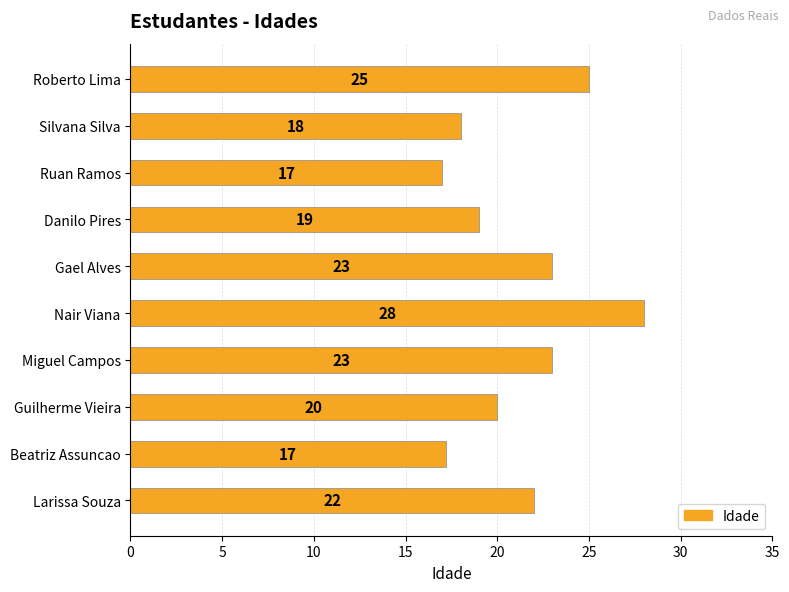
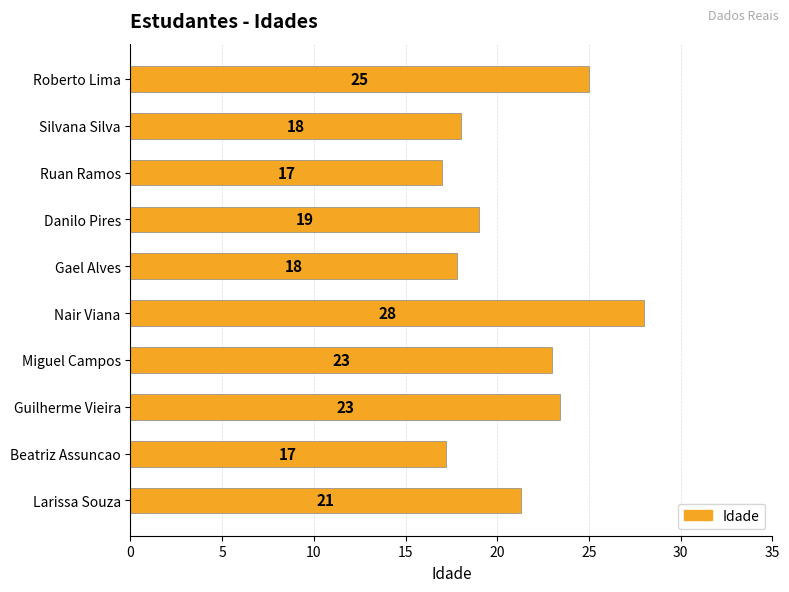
  {
    "Roberto Lima": 25,
    "Silvana Silva": 18,
    "Ruan Ramos": 17,
    "Danilo Pires": 19,
-   "Gael Alves": 23,
+   "Gael Alves": 18,
    "Nair Viana": 28,
    "Miguel Campos": 23,
-   "Guilherme Vieira": 20,
+   "Guilherme Vieira": 23,
    "Beatriz Assuncao": 17,
-   "Larissa Souza": 22
+   "Larissa Souza": 21
  }
